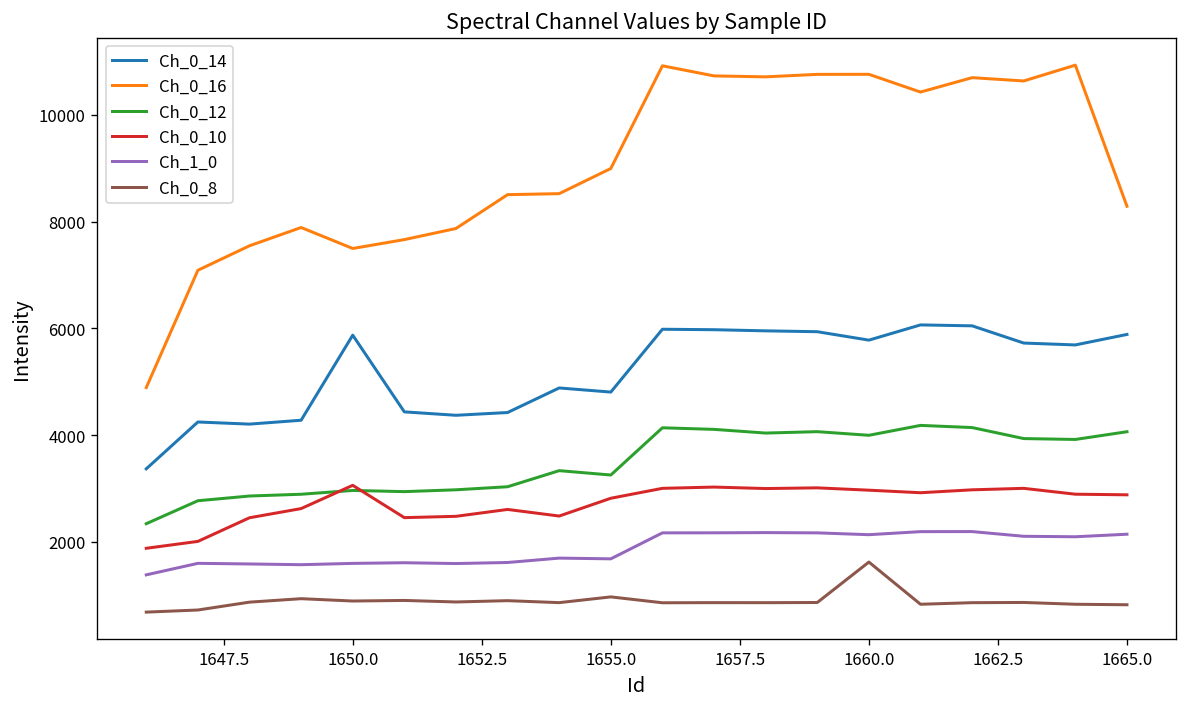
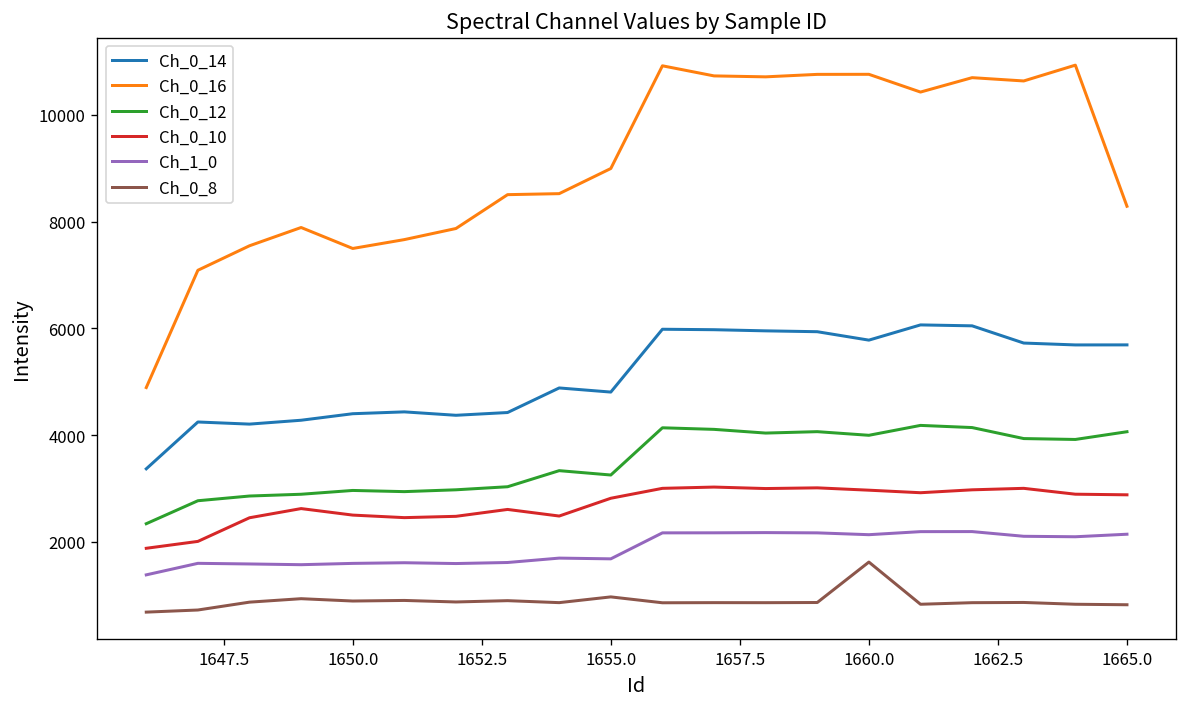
  {
    "Ch_0_14": {
-     "1650.0": 5900,
+     "1650.0": 4400,
      "1655.0": 4800,
      "1660.0": 5800,
-     "1665.0": 5900
+     "1665.0": 5700
    },
    "Ch_0_16": {
      "1650.0": 7500,
      "1655.0": 9000,
      "1660.0": 10800,
      "1665.0": 8300
    },
    "Ch_0_12": {
      "1650.0": 3000,
      "1655.0": 3300,
      "1660.0": 4000,
      "1665.0": 4100
    },
    "Ch_0_10": {
-     "1650.0": 3100,
+     "1650.0": 2500,
      "1655.0": 2800,
      "1660.0": 3000,
      "1665.0": 2900
    },
    "Ch_1_0": {
      "1650.0": 1600,
      "1655.0": 1700,
      "1660.0": 2100,
      "1665.0": 2100
    },
    "Ch_0_8": {
      "1650.0": 900,
      "1655.0": 1000,
      "1660.0": 1600,
      "1665.0": 800
    }
  }
